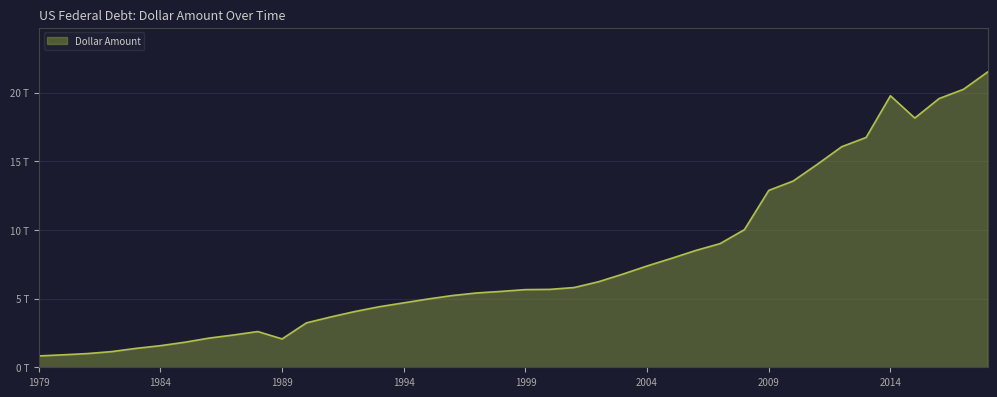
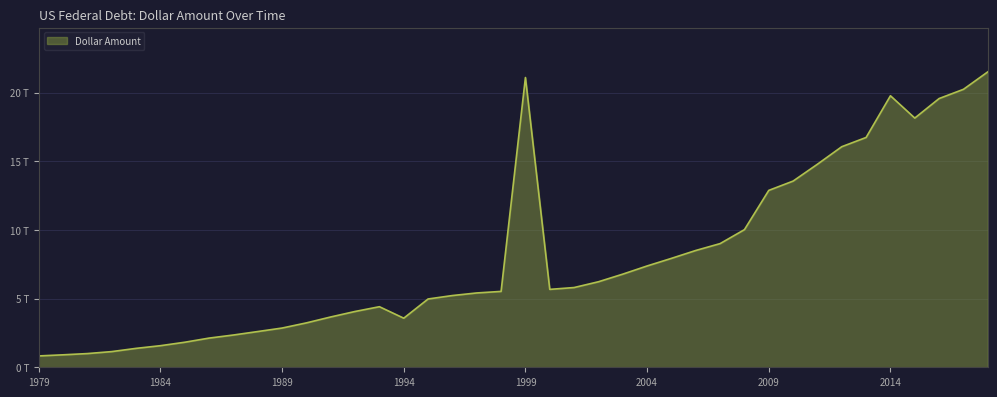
  {
    "1979": "0.8 T",
    "1984": "1.6 T",
-   "1989": "2.1 T",
-   "1994": "4.7 T",
-   "1999": "5.7 T",
+   "1989": "2.9 T",
+   "1994": "3.6 T",
+   "1999": "21.1 T",
    "2004": "7.4 T",
    "2009": "12.9 T",
    "2014": "19.8 T"
  }
